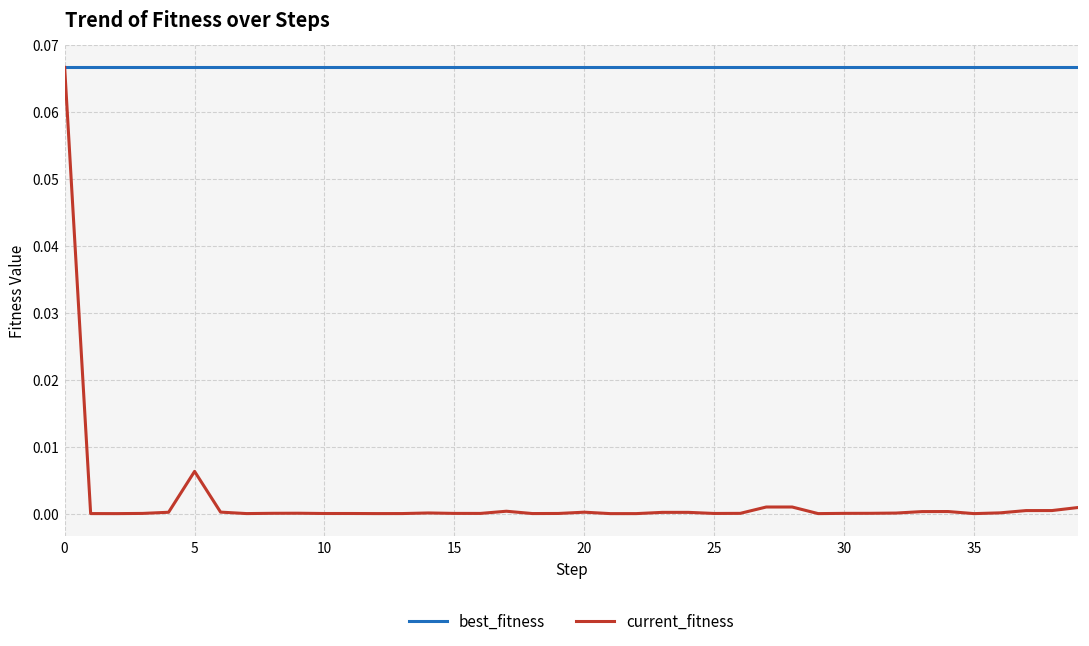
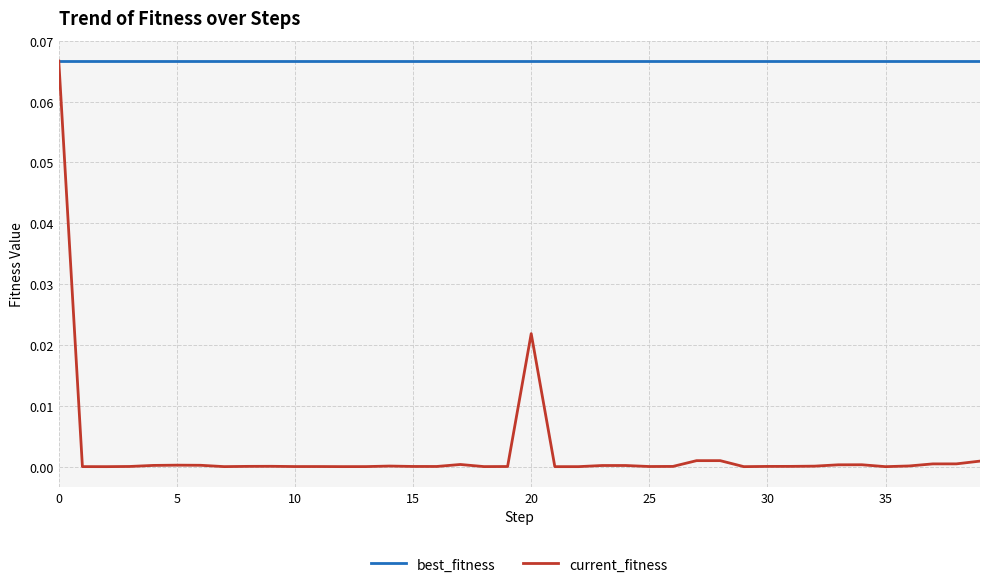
  {
    "best_fitness": {
      "5": 0.067,
      "10": 0.067,
      "15": 0.067,
      "20": 0.067,
      "25": 0.067,
      "30": 0.067,
      "35": 0.067
    },
    "current_fitness": {
-     "5": 0.006,
+     "5": 0.000,
      "10": 0.000,
      "15": 0.000,
-     "20": 0.000,
+     "20": 0.022,
      "25": 0.000,
      "30": 0.000,
      "35": 0.000
    }
  }
